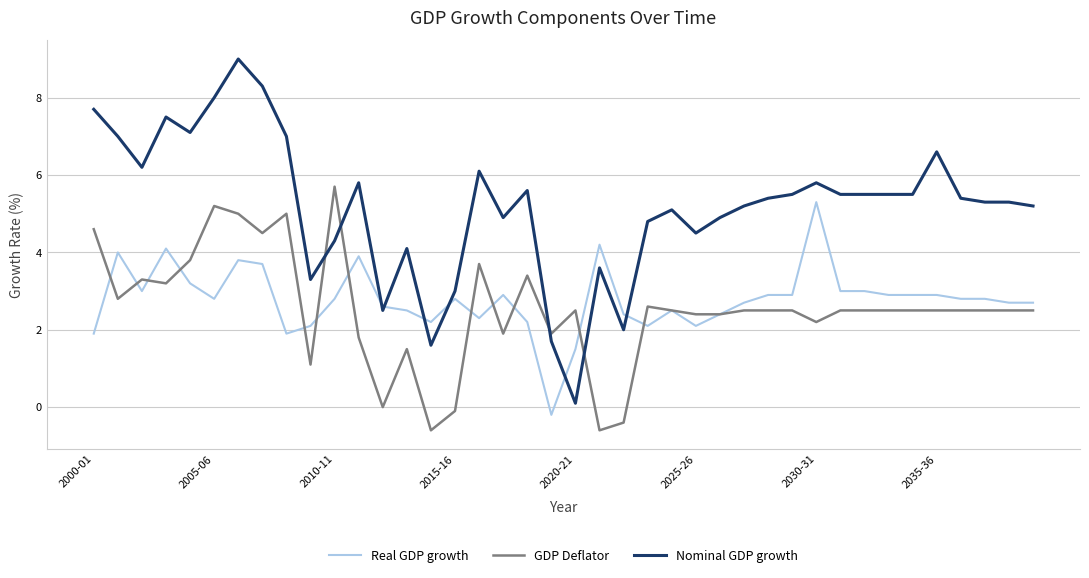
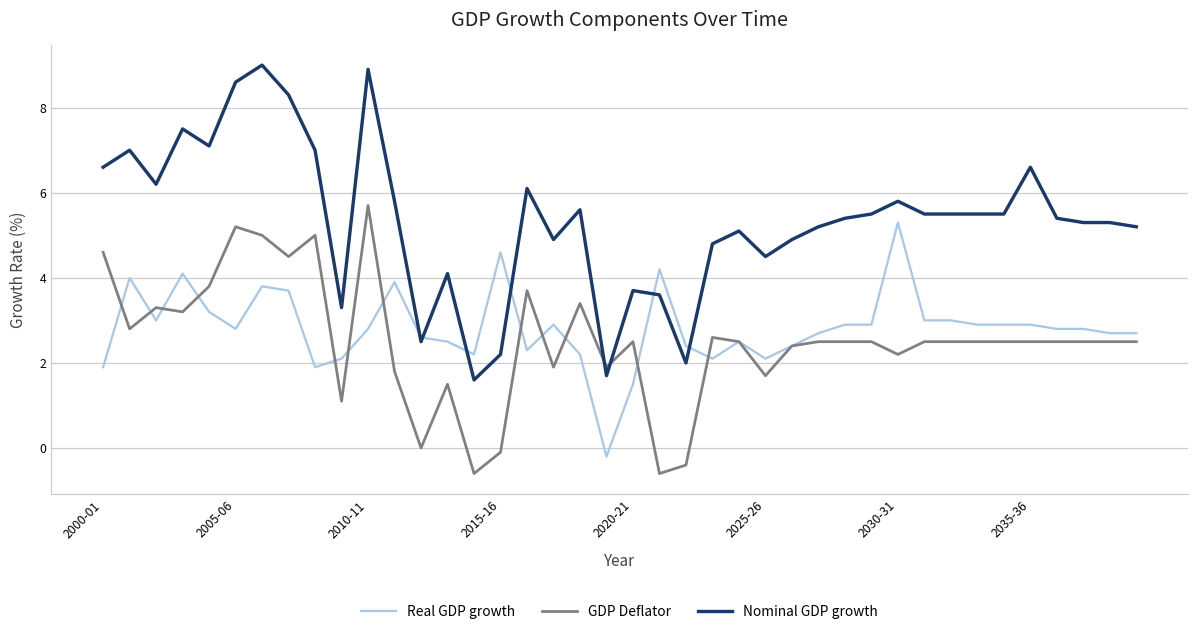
  {
    "Real GDP growth": {
      "2000-01": 1.9,
      "2005-06": 2.8,
      "2010-11": 2.8,
-     "2015-16": 2.8,
+     "2015-16": 4.6,
      "2020-21": 1.5,
      "2025-26": 2.1,
      "2030-31": 5.3,
      "2035-36": 2.9
    },
    "GDP Deflator": {
      "2000-01": 4.6,
      "2005-06": 5.2,
      "2010-11": 5.7,
      "2015-16": -0.1,
      "2020-21": 2.5,
-     "2025-26": 2.4,
+     "2025-26": 1.7,
      "2030-31": 2.2,
      "2035-36": 2.5
    },
    "Nominal GDP growth": {
-     "2000-01": 7.7,
-     "2005-06": 8.0,
-     "2010-11": 4.3,
-     "2015-16": 3.0,
-     "2020-21": 0.1,
+     "2000-01": 6.6,
+     "2005-06": 8.6,
+     "2010-11": 8.9,
+     "2015-16": 2.2,
+     "2020-21": 3.7,
      "2025-26": 4.5,
      "2030-31": 5.8,
      "2035-36": 6.6
    }
  }
